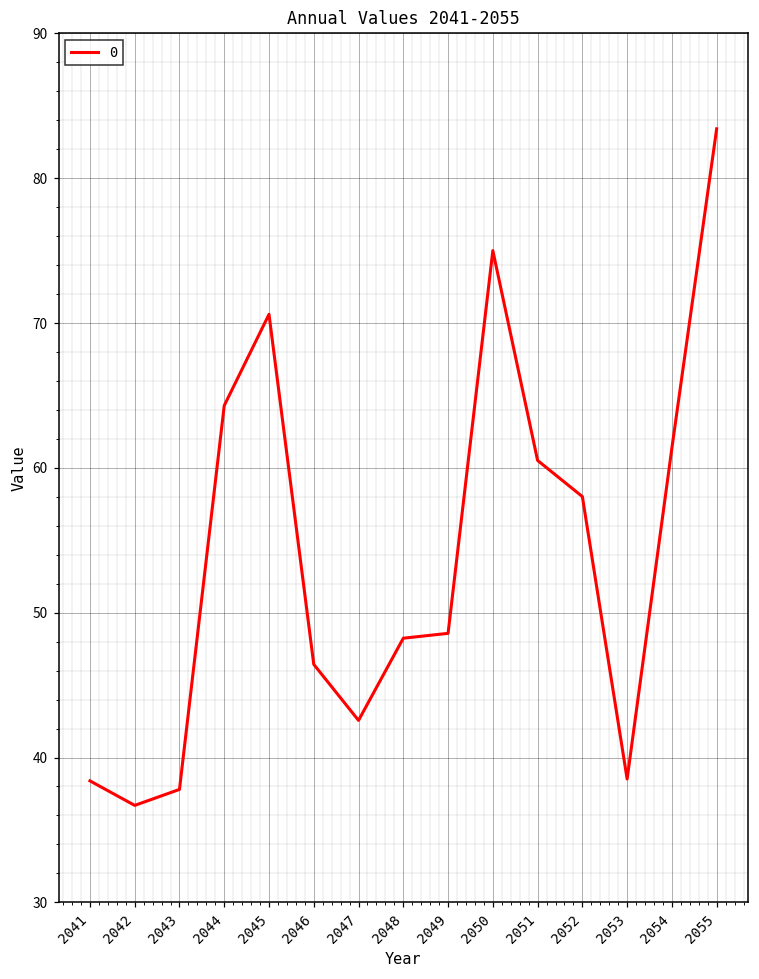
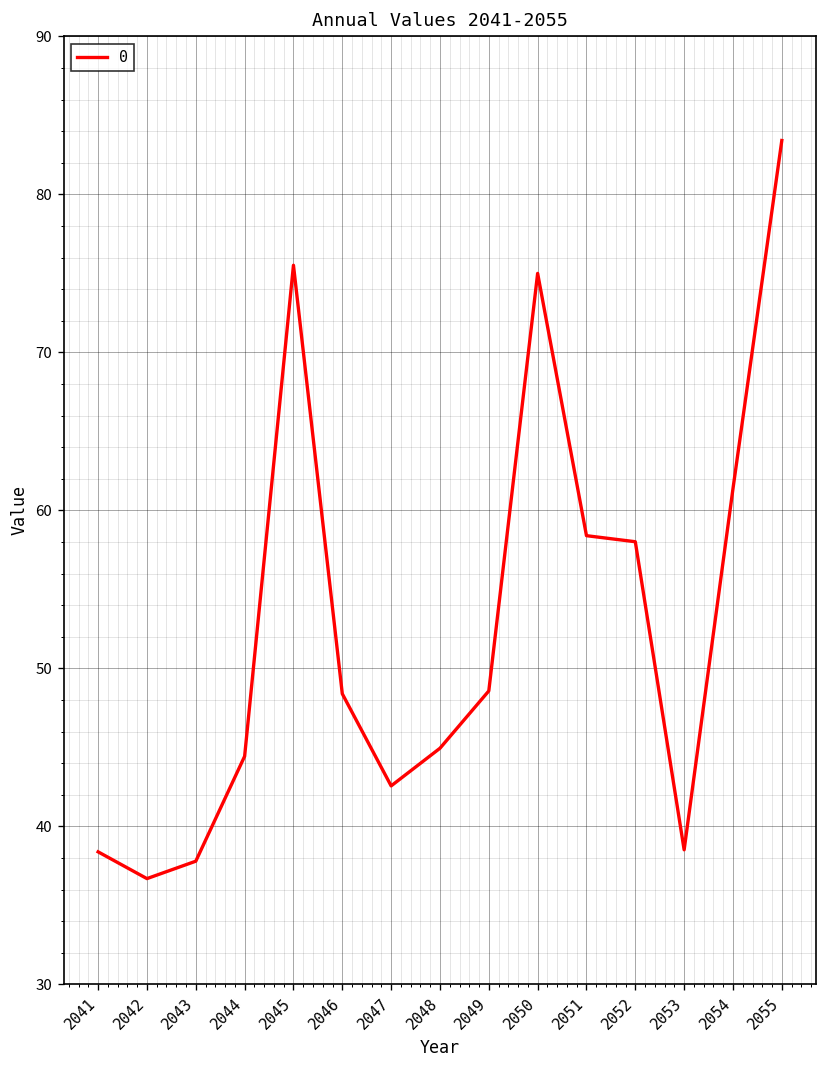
  {
    "2041": 38.4,
    "2042": 36.7,
    "2043": 37.8,
-   "2044": 64.3,
-   "2045": 70.6,
-   "2046": 46.4,
+   "2044": 44.4,
+   "2045": 75.5,
+   "2046": 48.4,
    "2047": 42.6,
-   "2048": 48.2,
+   "2048": 44.9,
    "2049": 48.6,
    "2050": 75.0,
-   "2051": 60.5,
+   "2051": 58.4,
    "2052": 58.0,
    "2053": 38.5,
    "2054": 61.4,
    "2055": 83.4
  }
